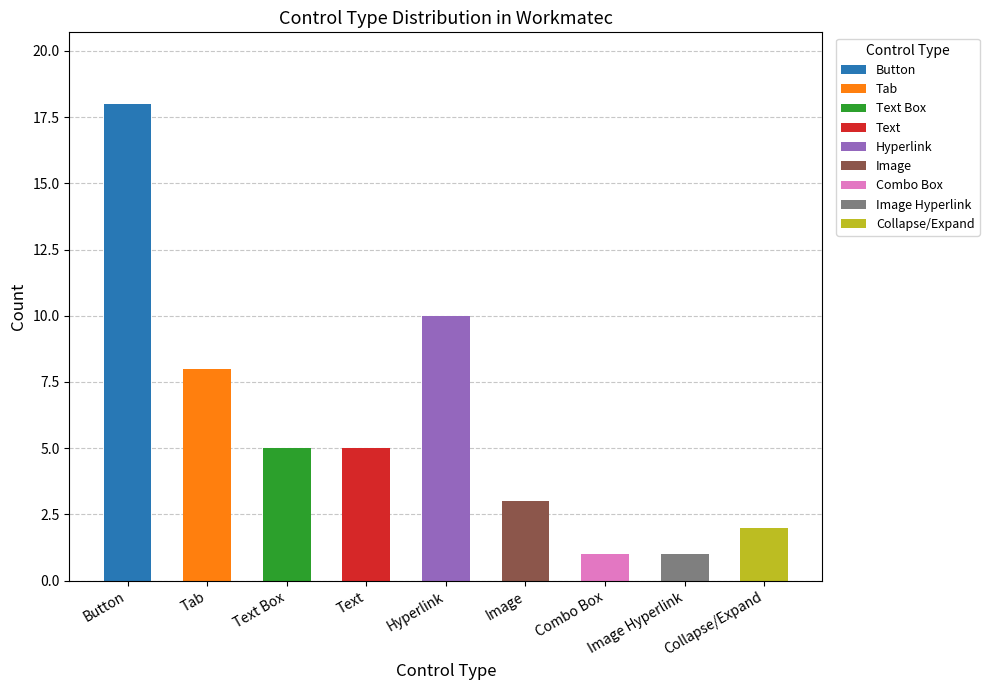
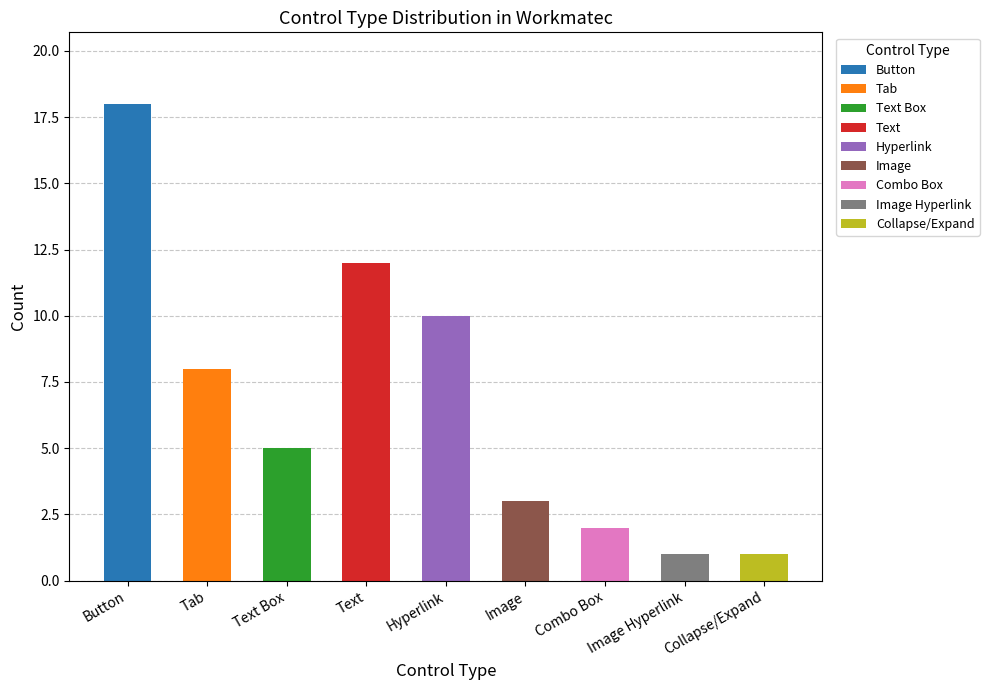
  {
    "Button": 18,
    "Tab": 8,
    "Text Box": 5,
-   "Text": 5,
+   "Text": 12,
    "Hyperlink": 10,
    "Image": 3,
-   "Combo Box": 1,
+   "Combo Box": 2,
    "Image Hyperlink": 1,
-   "Collapse/Expand": 2
+   "Collapse/Expand": 1
  }
